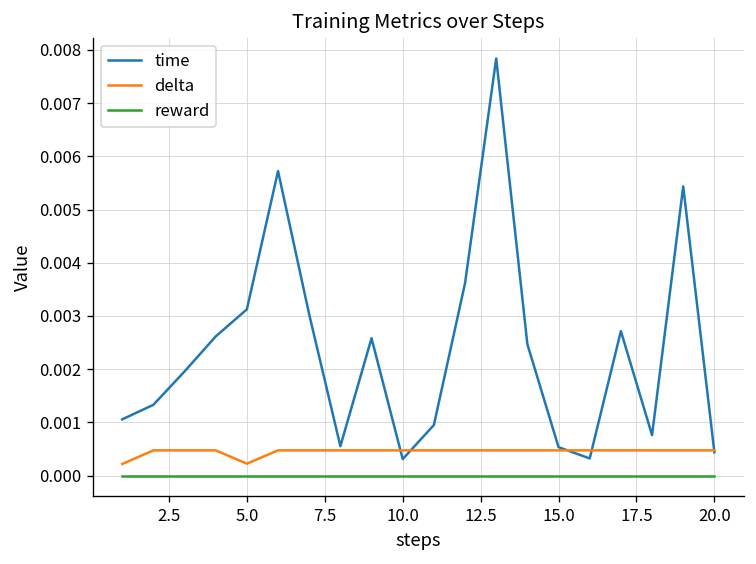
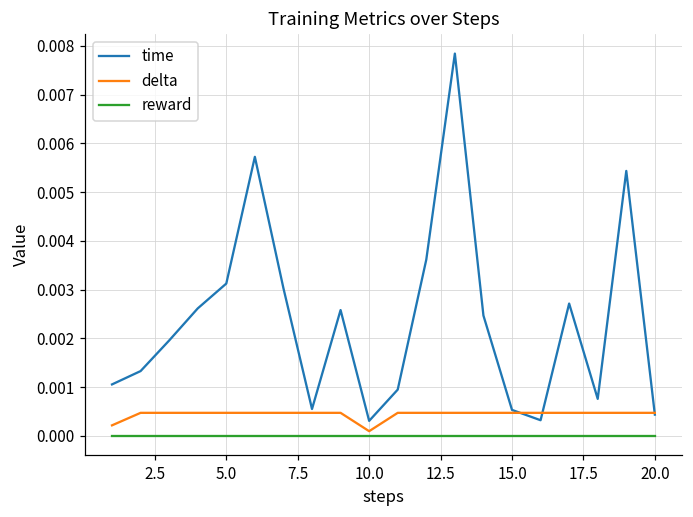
  {
    "time": {
      "5.0": 0.0031,
      "10.0": 0.0003,
      "15.0": 0.0005
    },
    "delta": {
-     "5.0": 0.0002,
-     "10.0": 0.0005,
+     "5.0": 0.0005,
+     "10.0": 0.0001,
      "15.0": 0.0005
    },
    "reward": {
      "5.0": 0.0000,
      "10.0": 0.0000,
      "15.0": 0.0000,
      "20.0": 0.0000
    }
  }
